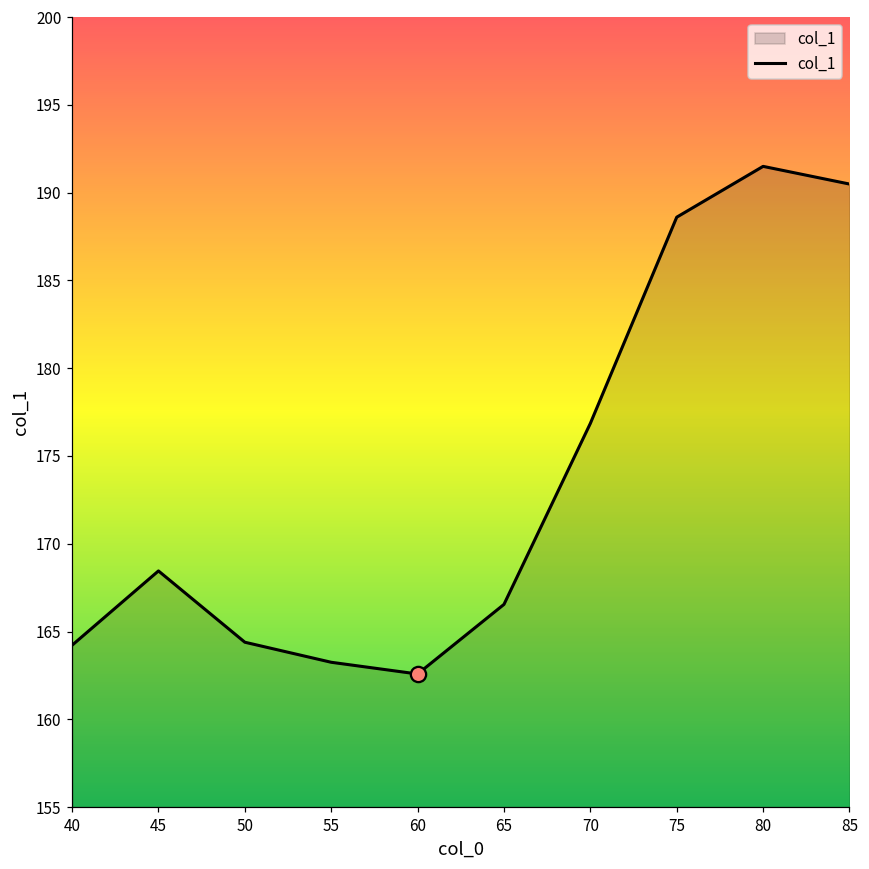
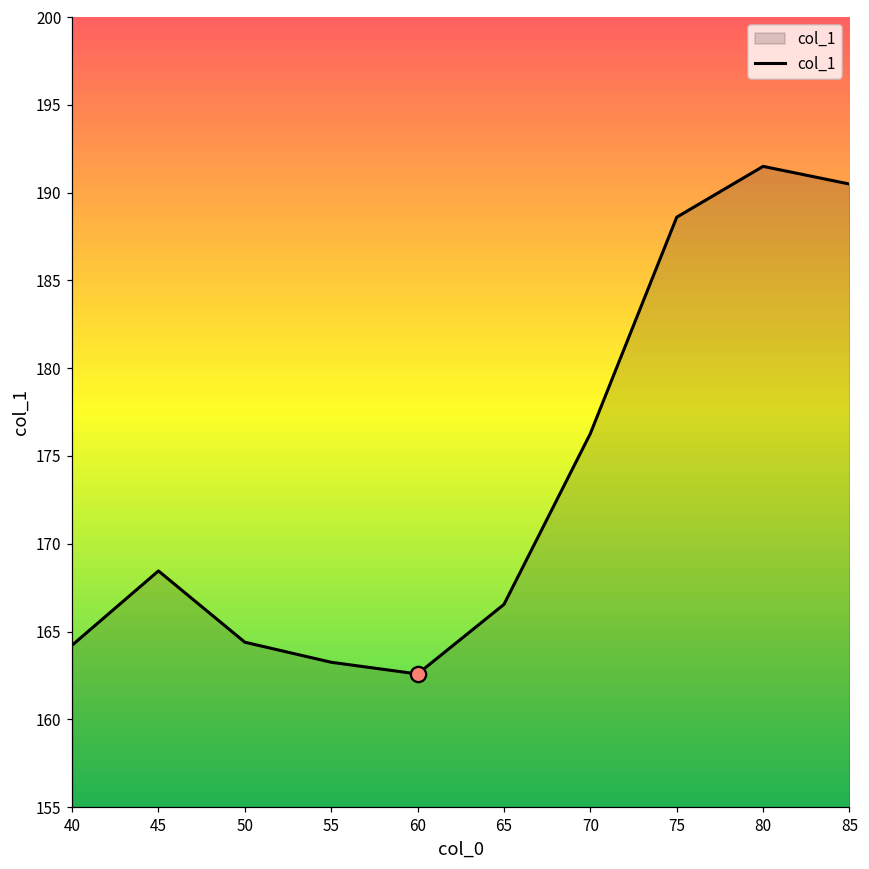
  {
    "col_1": {
      "40": 164.2,
      "45": 168.5,
      "50": 164.4,
      "55": 163.2,
      "65": 166.5,
-     "70": 176.9,
+     "70": 176.3,
      "75": 188.6,
      "80": 191.5,
      "85": 190.5
    }
  }
